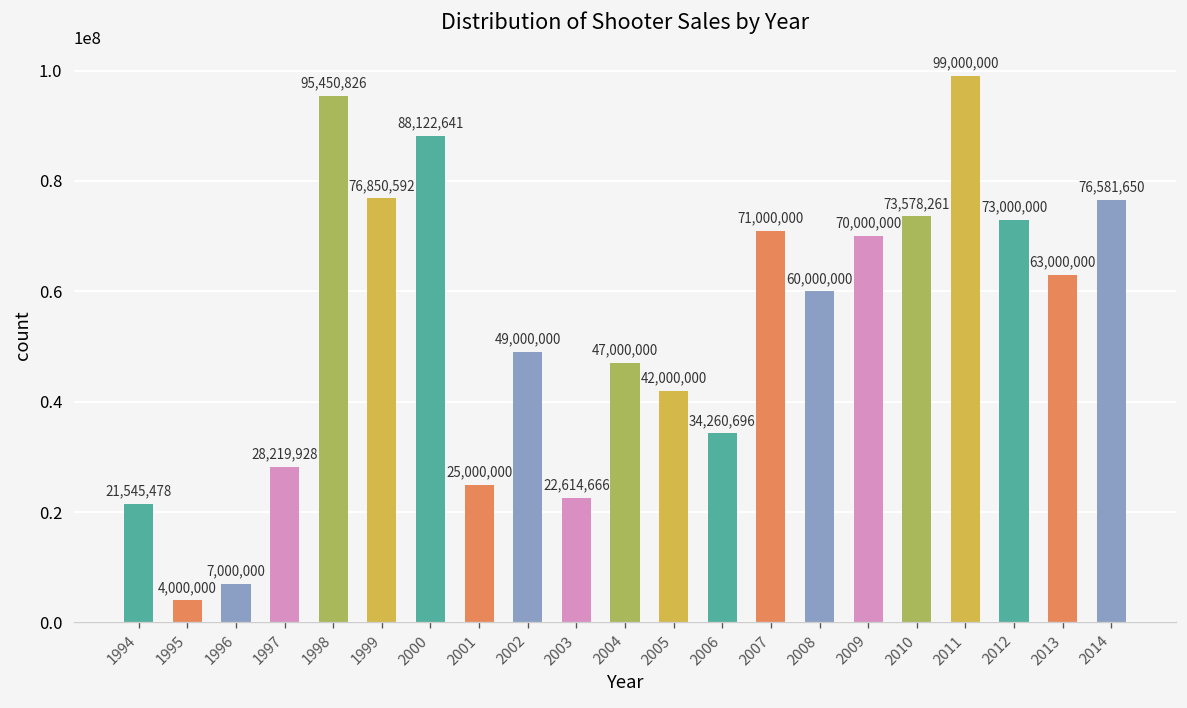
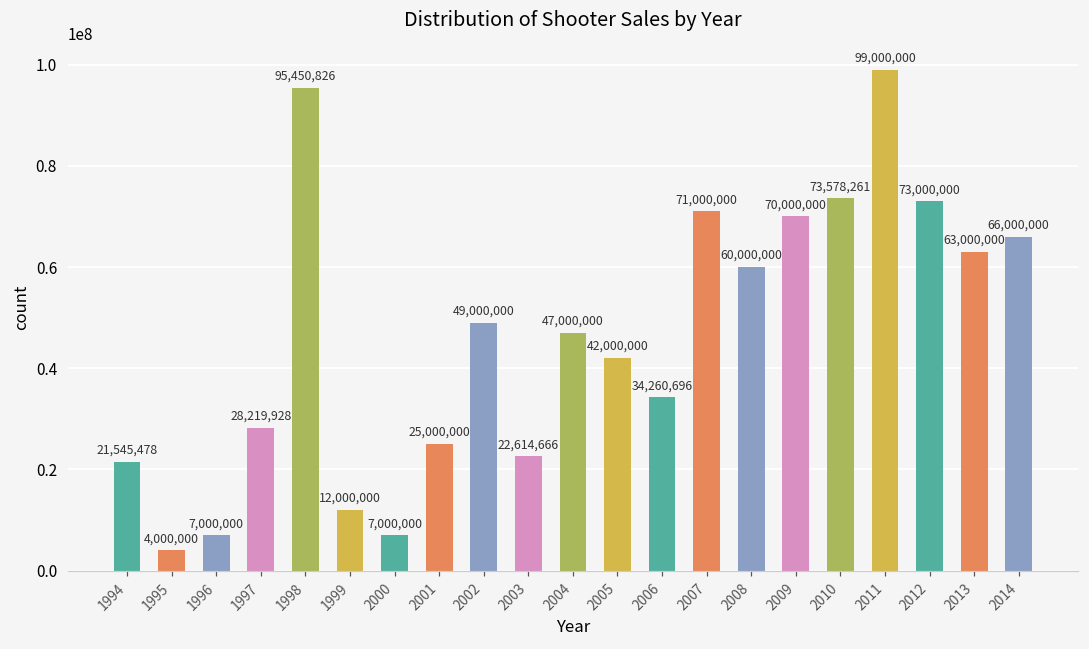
  {
    "1994": "21,545,478",
    "1995": "4,000,000",
    "1996": "7,000,000",
    "1997": "28,219,928",
    "1998": "95,450,826",
-   "1999": "76,850,592",
-   "2000": "88,122,641",
+   "1999": "12,000,000",
+   "2000": "7,000,000",
    "2001": "25,000,000",
    "2002": "49,000,000",
    "2003": "22,614,666",
    "2004": "47,000,000",
    "2005": "42,000,000",
    "2006": "34,260,696",
    "2007": "71,000,000",
    "2008": "60,000,000",
    "2009": "70,000,000",
    "2010": "73,578,261",
    "2011": "99,000,000",
    "2012": "73,000,000",
    "2013": "63,000,000",
-   "2014": "76,581,650"
+   "2014": "66,000,000"
  }
